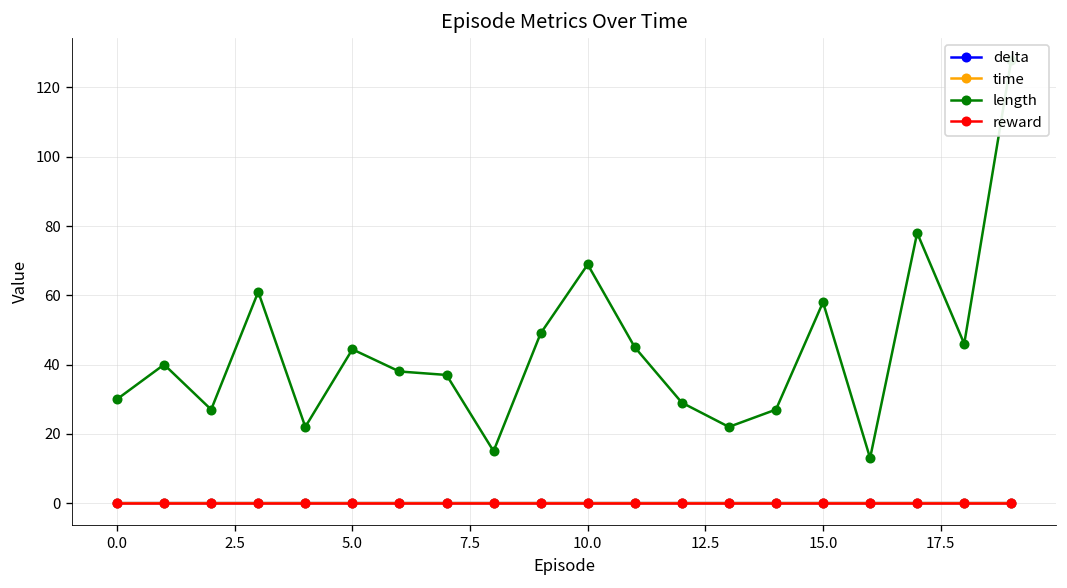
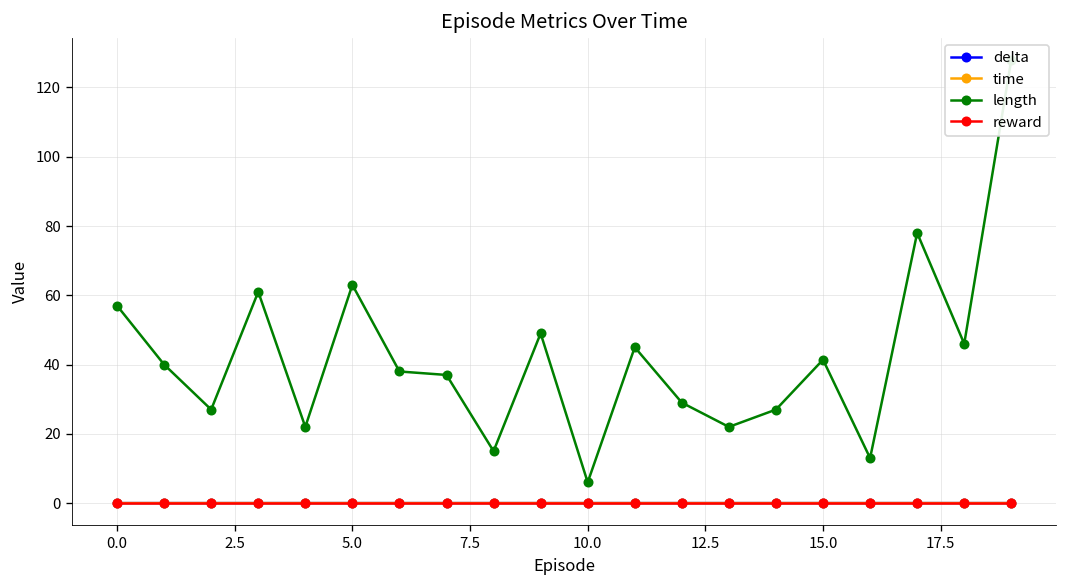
  {
    "reward": {
      "0.0": 0,
      "5.0": 0,
      "10.0": 0,
      "15.0": 0
    },
    "length": {
-     "0.0": 30,
-     "5.0": 44,
-     "10.0": 69,
-     "15.0": 58
+     "0.0": 57,
+     "5.0": 63,
+     "10.0": 6,
+     "15.0": 41
    }
  }
